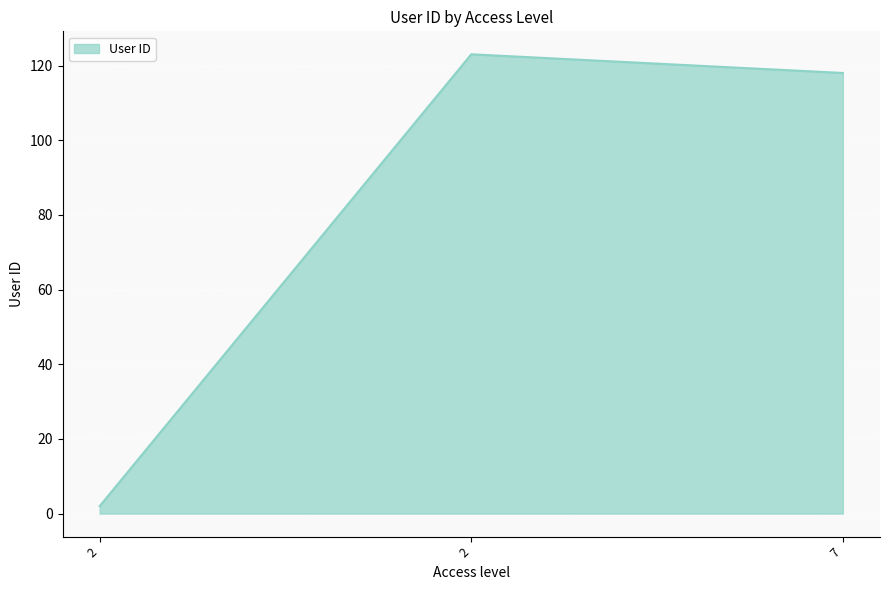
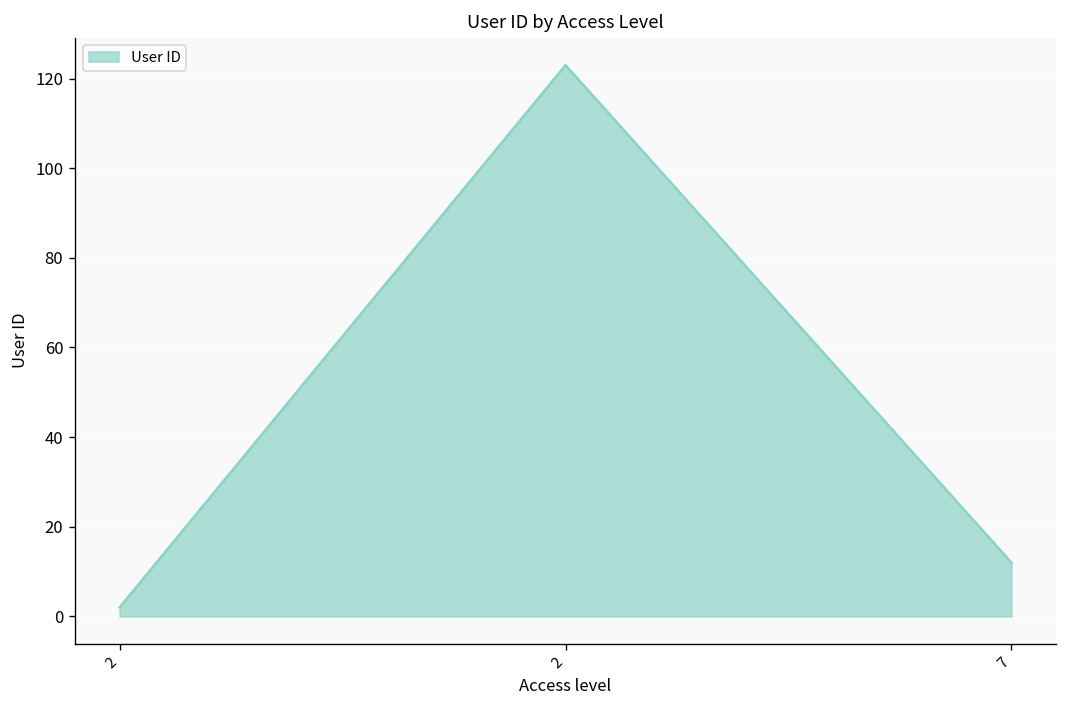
  {
-   "7": 118
+   "7": 12
  }
